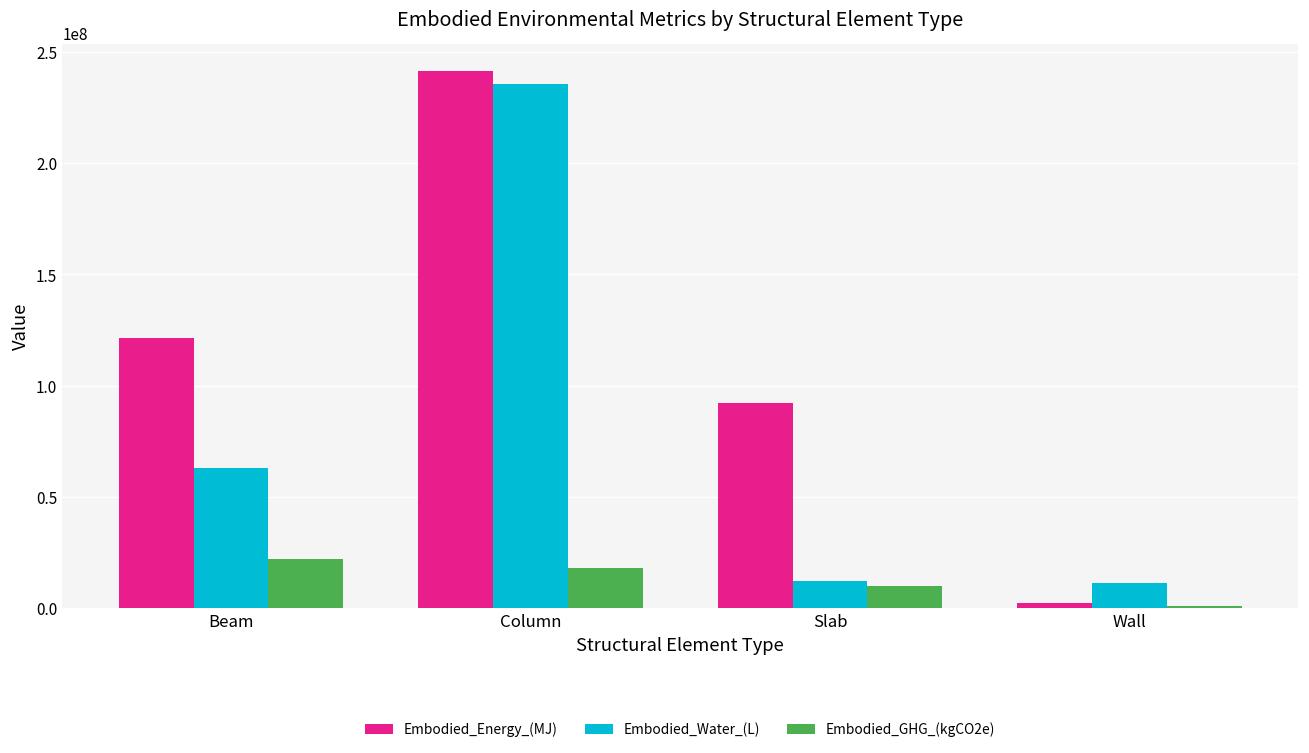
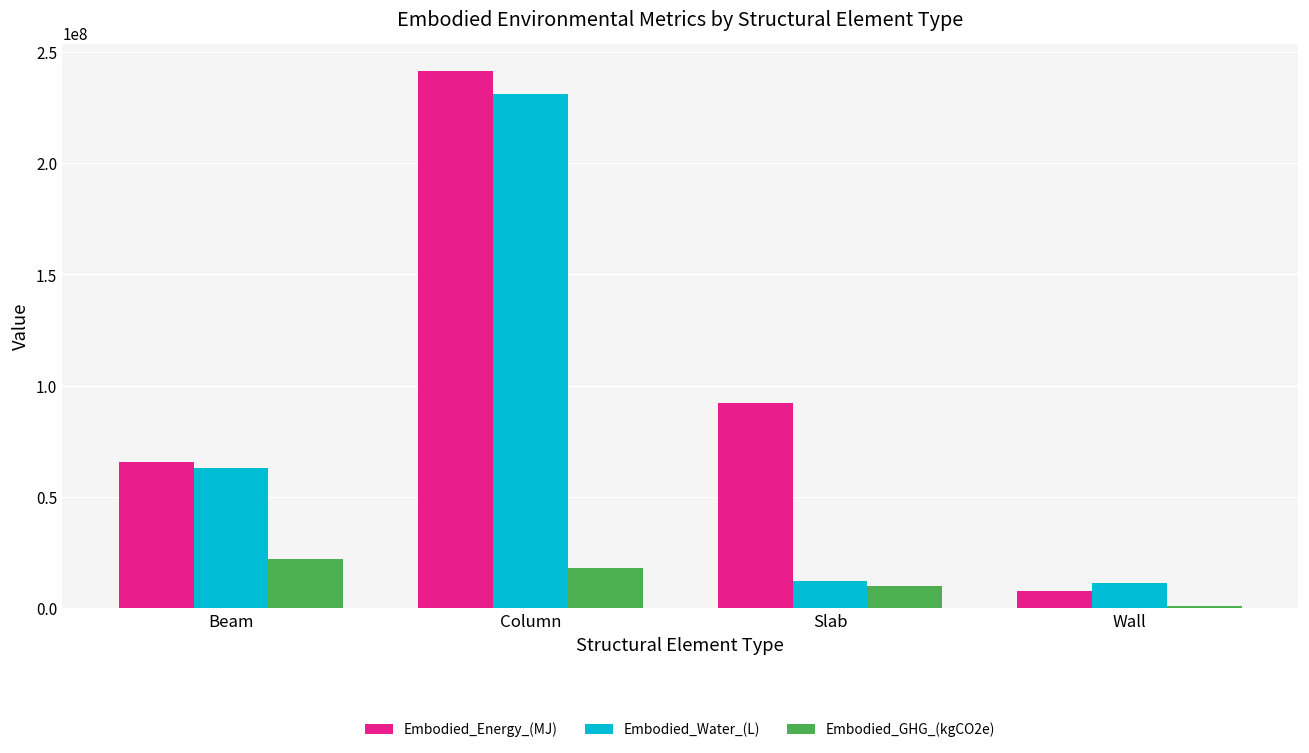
  {
    "Embodied_Energy_(MJ)": {
-     "Beam": 122000000,
+     "Beam": 66000000,
      "Column": 241000000,
      "Slab": 92000000,
-     "Wall": 2000000
+     "Wall": 8000000
    },
    "Embodied_Water_(L)": {
      "Beam": 63000000,
-     "Column": 236000000,
+     "Column": 231000000,
      "Slab": 12000000,
      "Wall": 11000000
    },
    "Embodied_GHG_(kgCO2e)": {
      "Beam": 22000000,
      "Column": 18000000,
      "Slab": 10000000
    }
  }
